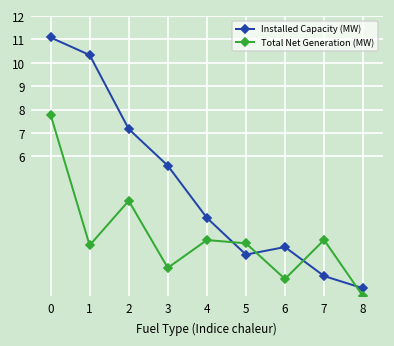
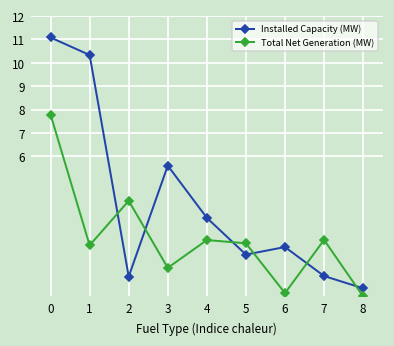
  {
    "Installed Capacity (MW)": {
      "0": 11.1,
      "1": 10.3,
-     "2": 7.2,
+     "2": 0.8,
      "3": 5.6,
      "4": 3.4,
      "5": 1.8,
      "6": 2.1,
      "7": 0.9,
      "8": 0.3
    },
    "Total Net Generation (MW)": {
      "0": 7.8,
      "1": 2.2,
      "2": 4.1,
      "3": 1.2,
      "4": 2.4,
      "5": 2.3,
-     "6": 0.7,
+     "6": 0.1,
      "7": 2.4,
      "8": 0.0
    }
  }
